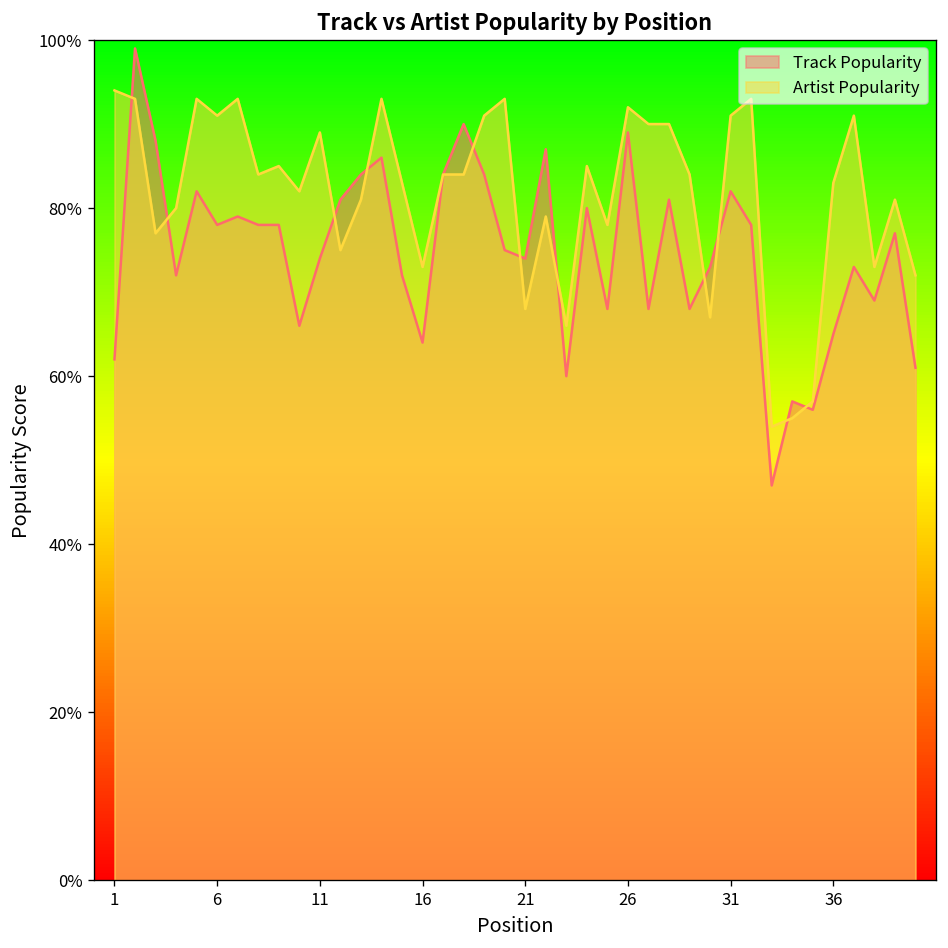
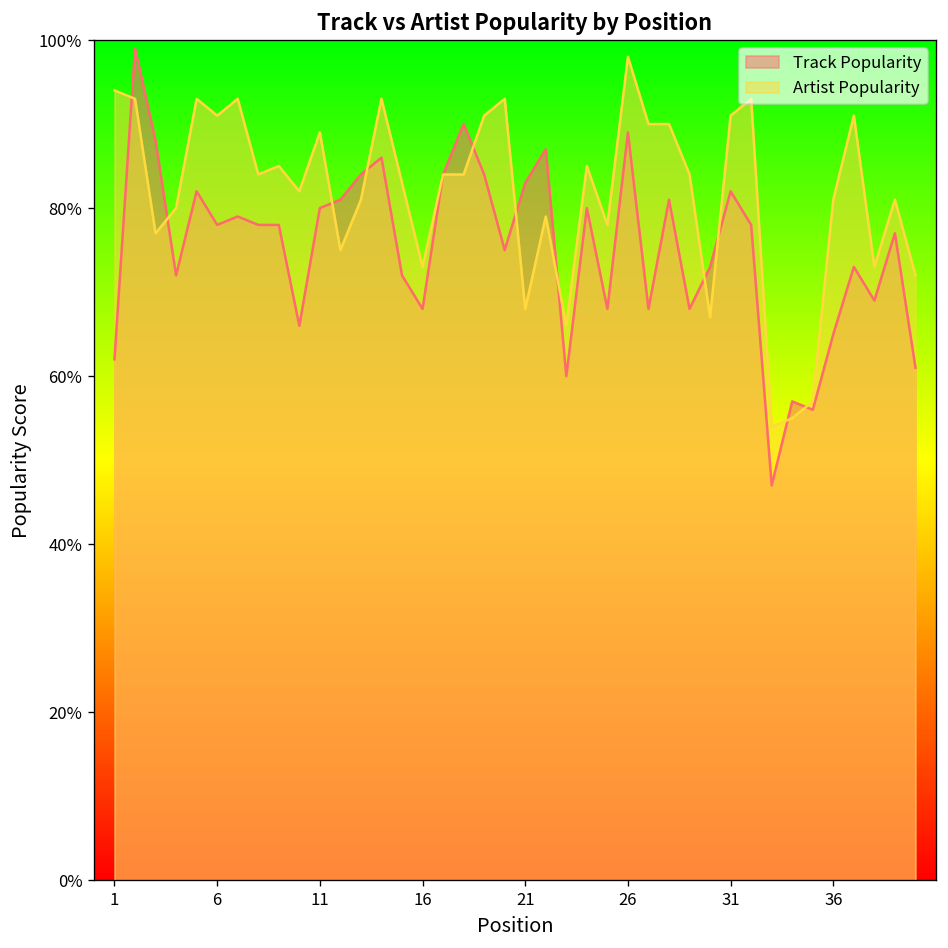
  {
    "Track Popularity": {
      "1": "62%",
      "6": "78%",
-     "11": "74%",
-     "16": "64%",
-     "21": "74%",
+     "11": "80%",
+     "16": "68%",
+     "21": "83%",
      "26": "89%",
      "31": "82%",
      "36": "65%"
    },
    "Artist Popularity": {
      "1": "94%",
      "6": "91%",
      "11": "89%",
      "16": "73%",
      "21": "68%",
-     "26": "92%",
+     "26": "98%",
      "31": "91%",
-     "36": "83%"
+     "36": "81%"
    }
  }
